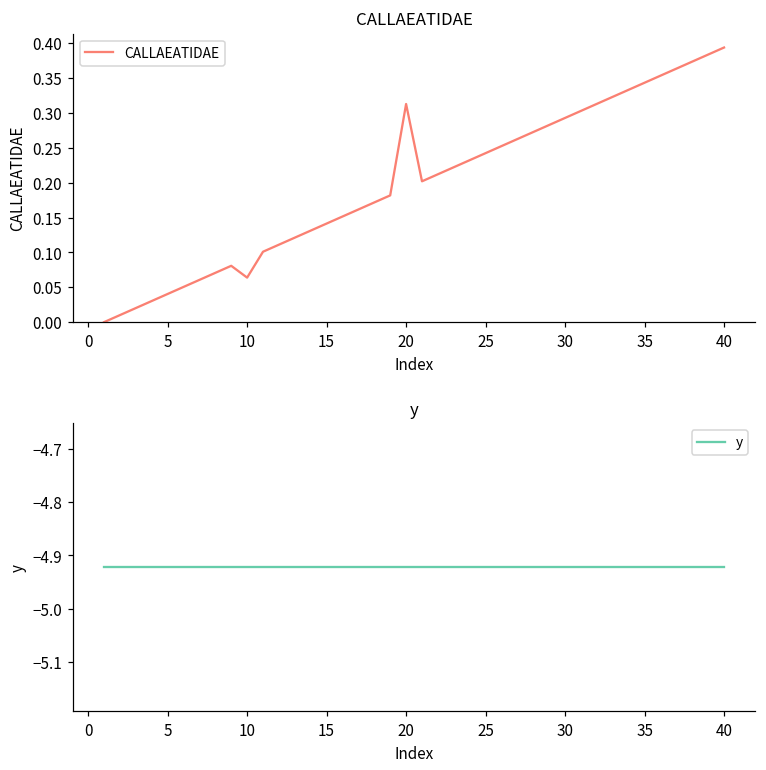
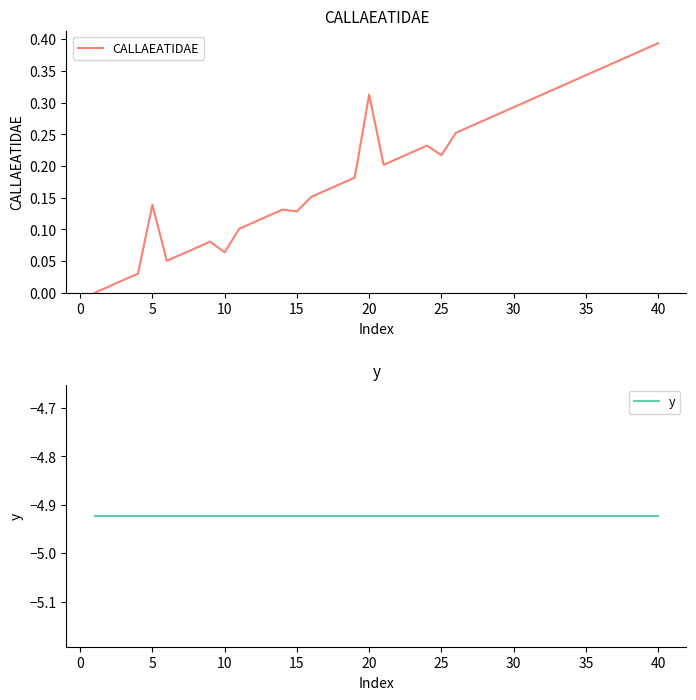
  {
    "CALLAEATIDAE": {
-     "5": 0.04,
+     "5": 0.14,
      "10": 0.06,
-     "15": 0.14,
+     "15": 0.13,
      "20": 0.31,
-     "25": 0.24,
+     "25": 0.22,
      "30": 0.29,
      "35": 0.34,
      "40": 0.39
    },
    "y": {
      "5": -4.92,
      "10": -4.92,
      "15": -4.92,
      "20": -4.92,
      "25": -4.92,
      "30": -4.92,
      "35": -4.92,
      "40": -4.92
    }
  }
